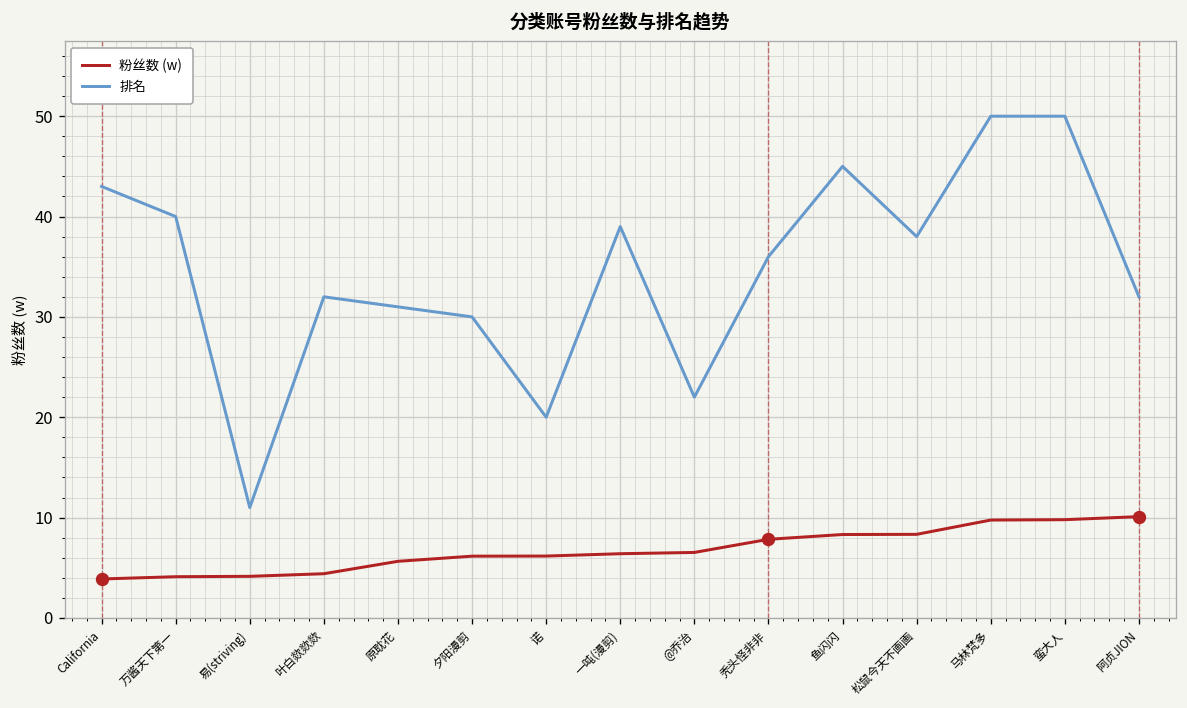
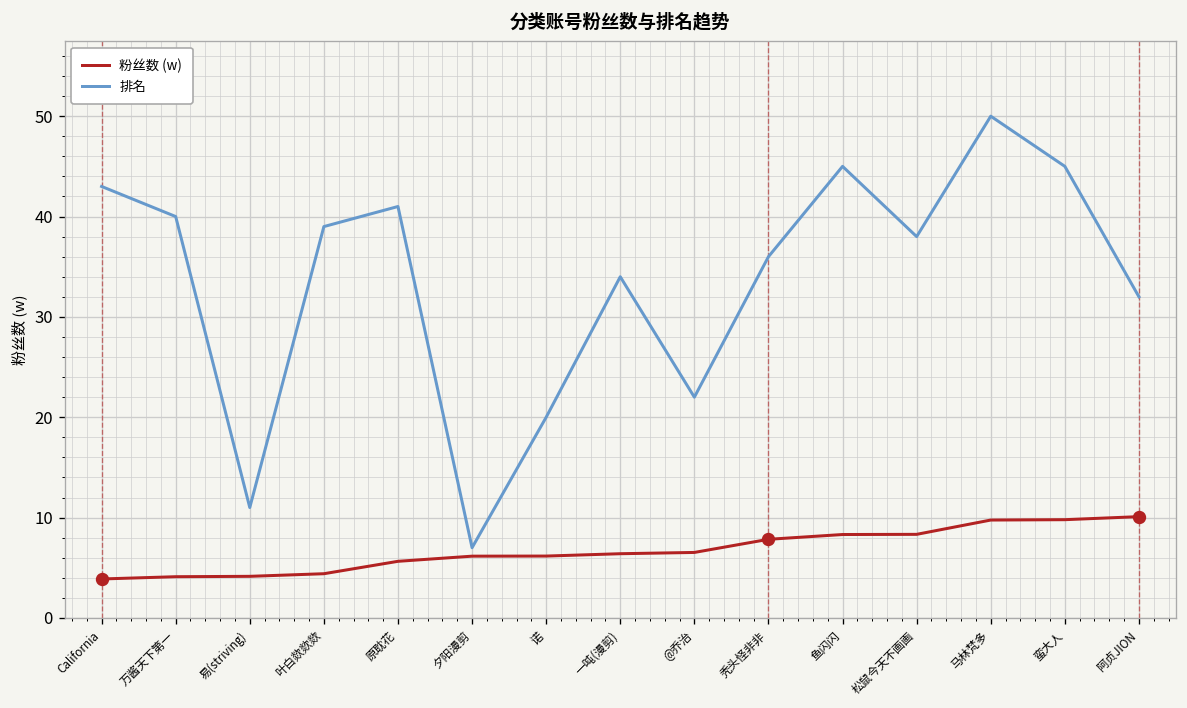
  {
    "排名": {
      "California": 43,
      "万酱天下第一": 40,
      "易(striving)": 11,
-     "叶白欻欻欻": 32,
-     "原耽花": 31,
-     "夕阳漫剪": 30,
+     "叶白欻欻欻": 39,
+     "原耽花": 41,
+     "夕阳漫剪": 7,
      "诺": 20,
-     "一吨(漫剪)": 39,
+     "一吨(漫剪)": 34,
      "@乔治": 22,
      "秃头怪非非": 36,
      "鱼闪闪": 45,
      "松鼠今天不画画": 38,
      "马林梵多": 50,
-     "蛮大人": 50,
+     "蛮大人": 45,
      "阿贞JION": 32
    }
  }
